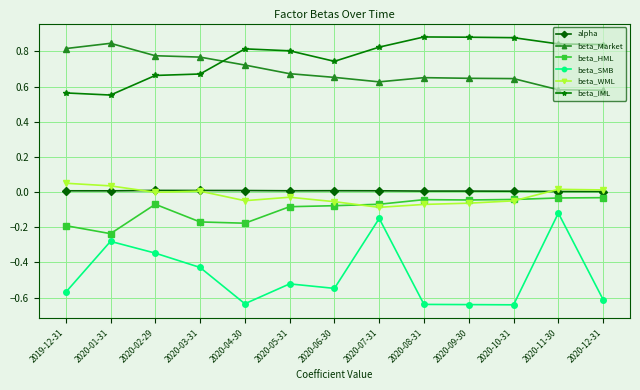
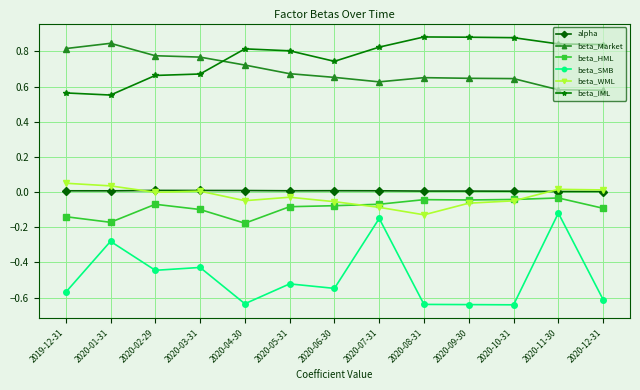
  {
    "beta_HML": {
-     "2019-12-31": -0.19,
-     "2020-01-31": -0.24,
+     "2019-12-31": -0.14,
+     "2020-01-31": -0.17,
      "2020-02-29": -0.07,
-     "2020-03-31": -0.17,
+     "2020-03-31": -0.10,
      "2020-04-30": -0.18,
      "2020-05-31": -0.08,
      "2020-06-30": -0.08,
      "2020-07-31": -0.07,
      "2020-08-31": -0.04,
      "2020-09-30": -0.04,
      "2020-11-30": -0.03,
-     "2020-12-31": -0.03
+     "2020-12-31": -0.09
    },
    "beta_SMB": {
      "2019-12-31": -0.57,
      "2020-01-31": -0.28,
-     "2020-02-29": -0.35,
+     "2020-02-29": -0.44,
      "2020-03-31": -0.43,
      "2020-04-30": -0.64,
      "2020-05-31": -0.52,
      "2020-06-30": -0.55,
      "2020-07-31": -0.15,
      "2020-08-31": -0.64,
      "2020-09-30": -0.64,
      "2020-10-31": -0.64,
      "2020-11-30": -0.12,
      "2020-12-31": -0.61
    },
    "beta_WML": {
      "2019-12-31": 0.05,
      "2020-01-31": 0.04,
      "2020-04-30": -0.05,
      "2020-05-31": -0.03,
      "2020-06-30": -0.05,
      "2020-07-31": -0.09,
-     "2020-08-31": -0.07,
+     "2020-08-31": -0.13,
      "2020-09-30": -0.06
    }
  }
